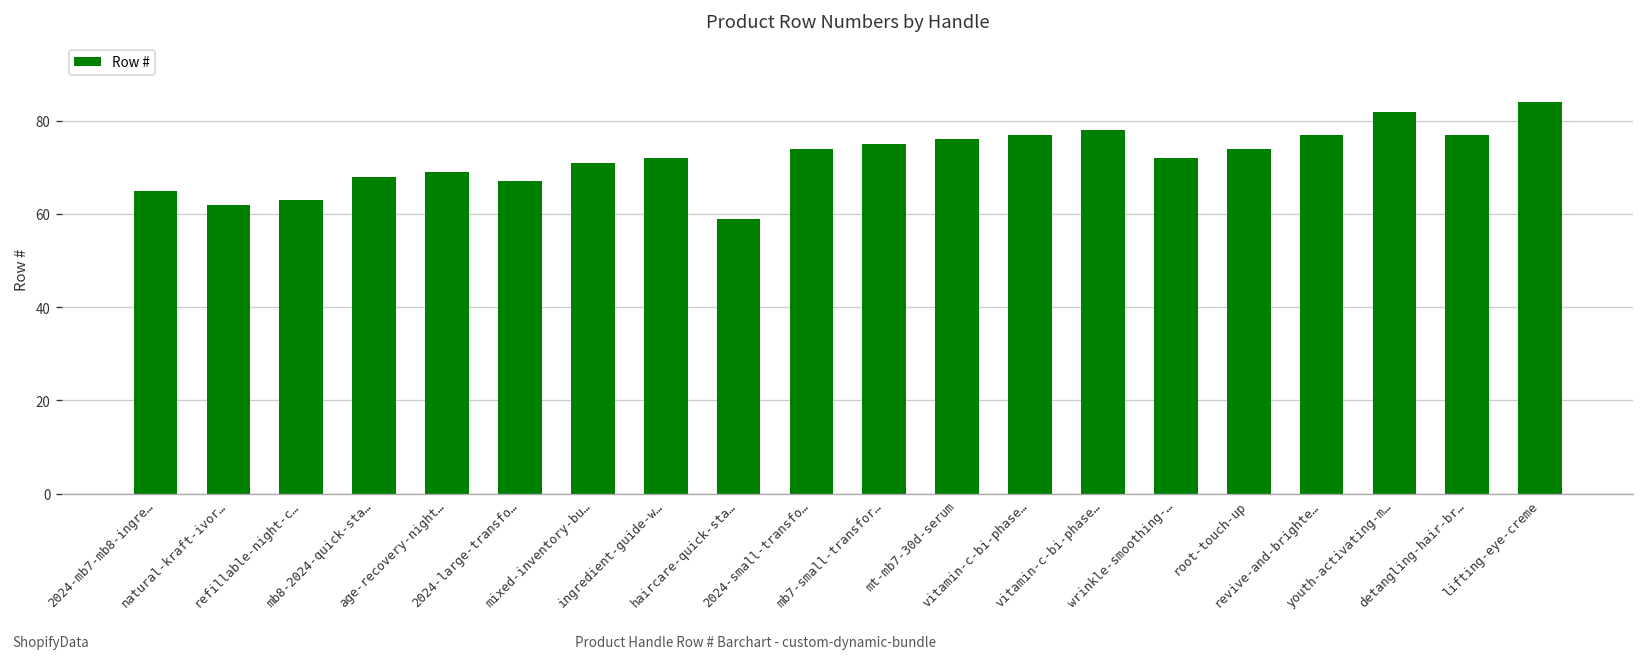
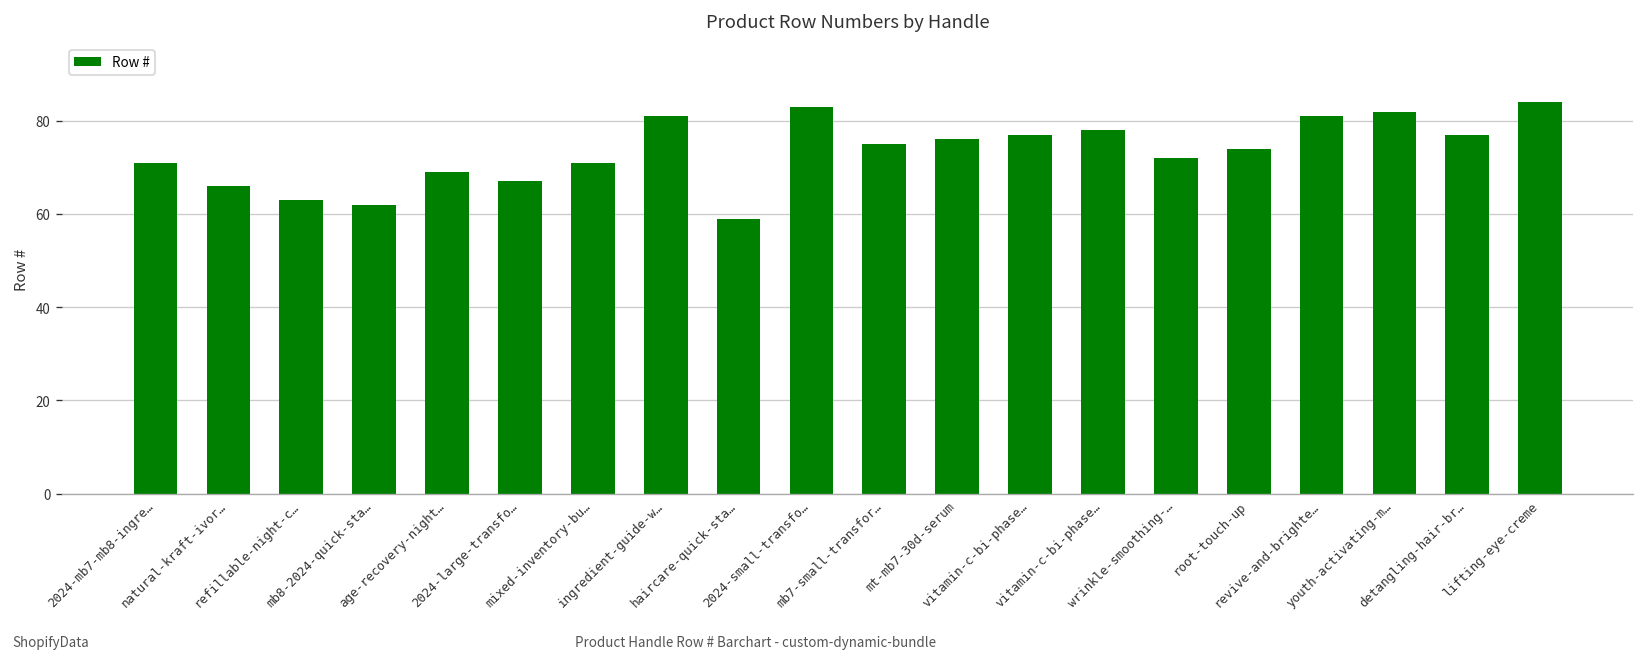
  {
-   "2024-mb7-mb8-ingre…": 65,
-   "natural-kraft-ivor…": 62,
+   "2024-mb7-mb8-ingre…": 71,
+   "natural-kraft-ivor…": 66,
    "refillable-night-c…": 63,
-   "mb8-2024-quick-sta…": 68,
+   "mb8-2024-quick-sta…": 62,
    "age-recovery-night…": 69,
    "2024-large-transfo…": 67,
    "mixed-inventory-bu…": 71,
-   "ingredient-guide-w…": 72,
+   "ingredient-guide-w…": 81,
    "haircare-quick-sta…": 59,
-   "2024-small-transfo…": 74,
+   "2024-small-transfo…": 83,
    "mb7-small-transfor…": 75,
    "mt-mb7-30d-serum": 76,
    "wrinkle-smoothing-…": 72,
    "root-touch-up": 74,
-   "revive-and-brighte…": 77,
+   "revive-and-brighte…": 81,
    "youth-activating-m…": 82,
    "detangling-hair-br…": 77,
    "lifting-eye-creme": 84
  }
